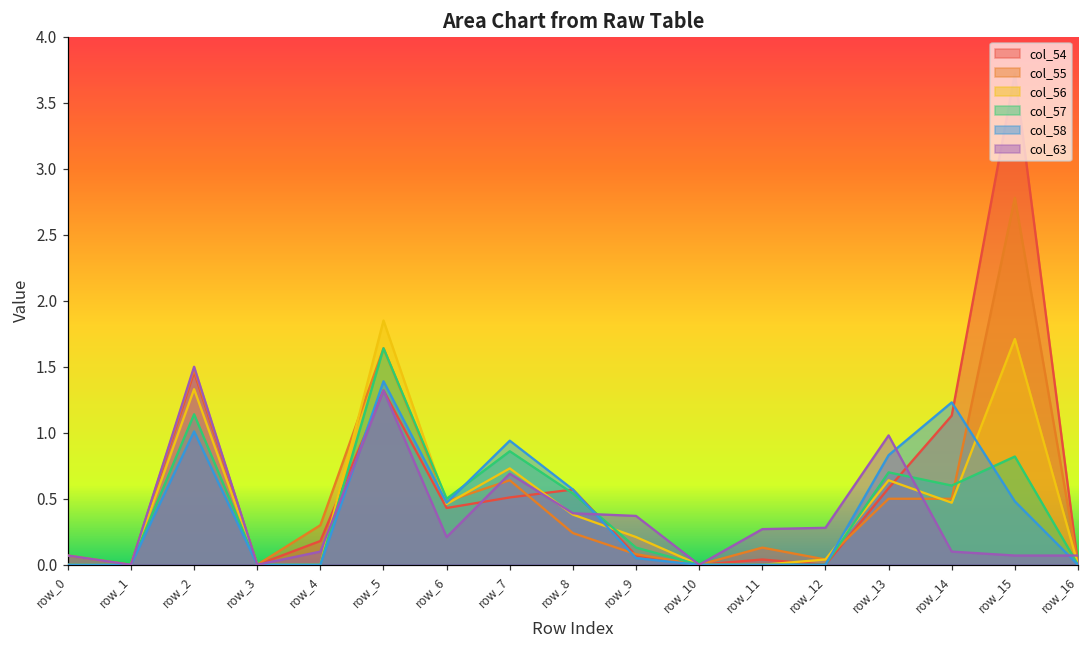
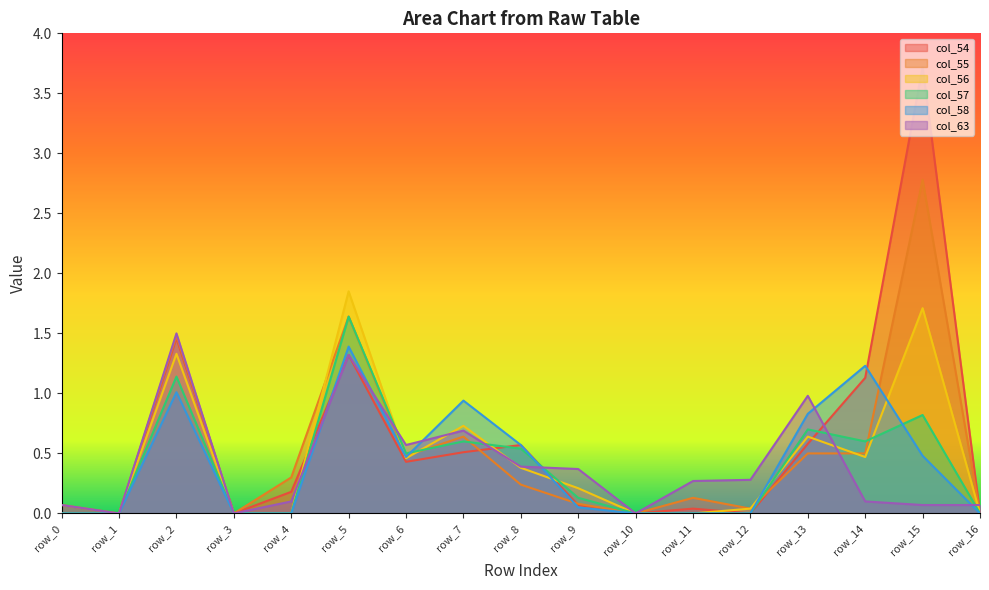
  {
    "col_57": {
      "row_2": 1.14,
-     "row_7": 0.86,
+     "row_7": 0.60,
      "row_8": 0.54,
      "row_9": 0.13,
      "row_13": 0.70,
      "row_14": 0.60,
      "row_15": 0.82
    },
    "col_58": {
      "row_2": 1.01,
      "row_5": 1.39,
      "row_7": 0.94,
      "row_13": 0.83,
      "row_14": 1.23,
      "row_15": 0.48
    },
    "col_63": {
      "row_4": 0.10,
-     "row_6": 0.21,
+     "row_6": 0.57,
      "row_7": 0.69,
      "row_9": 0.37,
      "row_11": 0.27,
      "row_12": 0.28,
      "row_13": 0.98,
      "row_14": 0.10,
      "row_15": 0.07,
      "row_16": 0.07
    }
  }
